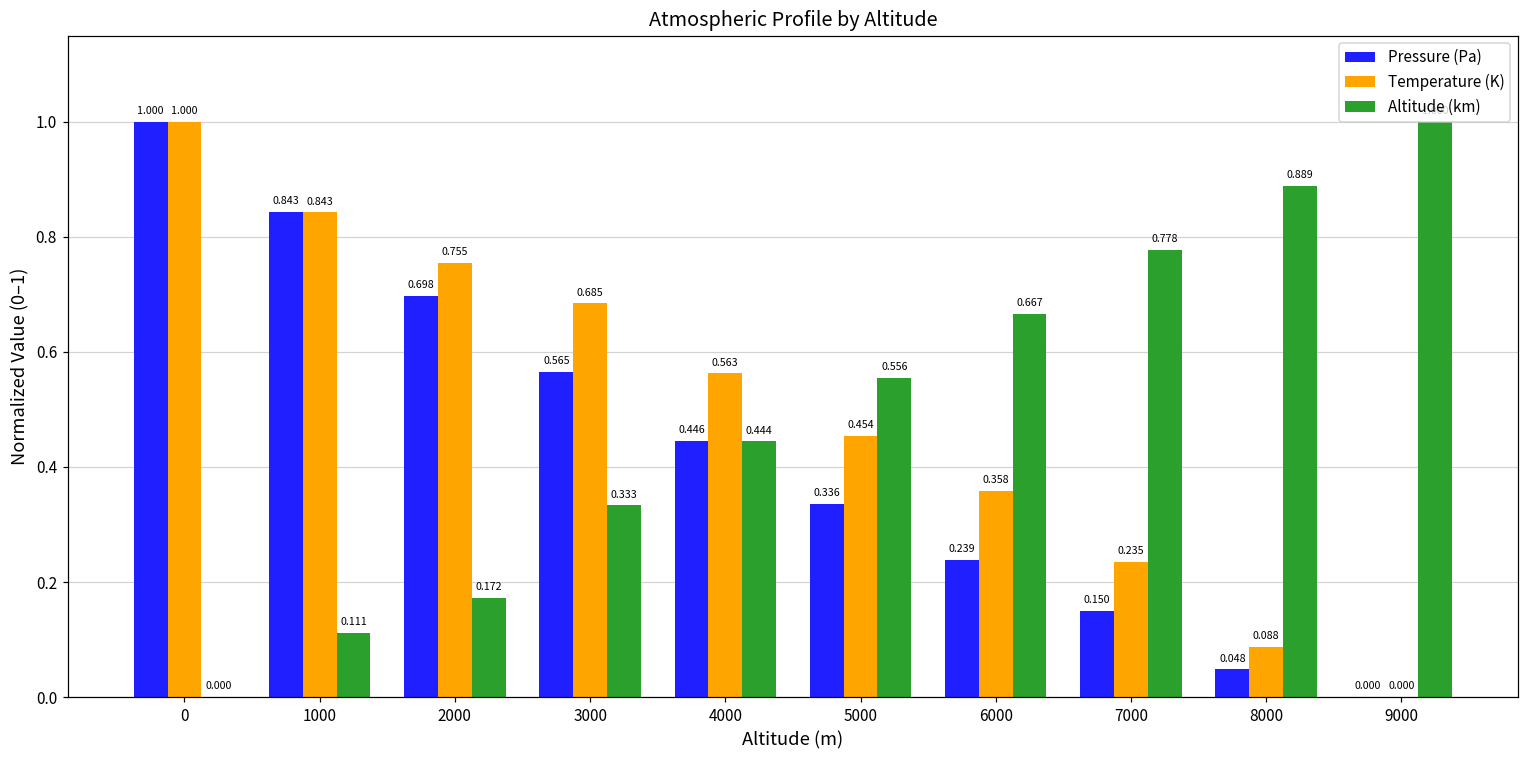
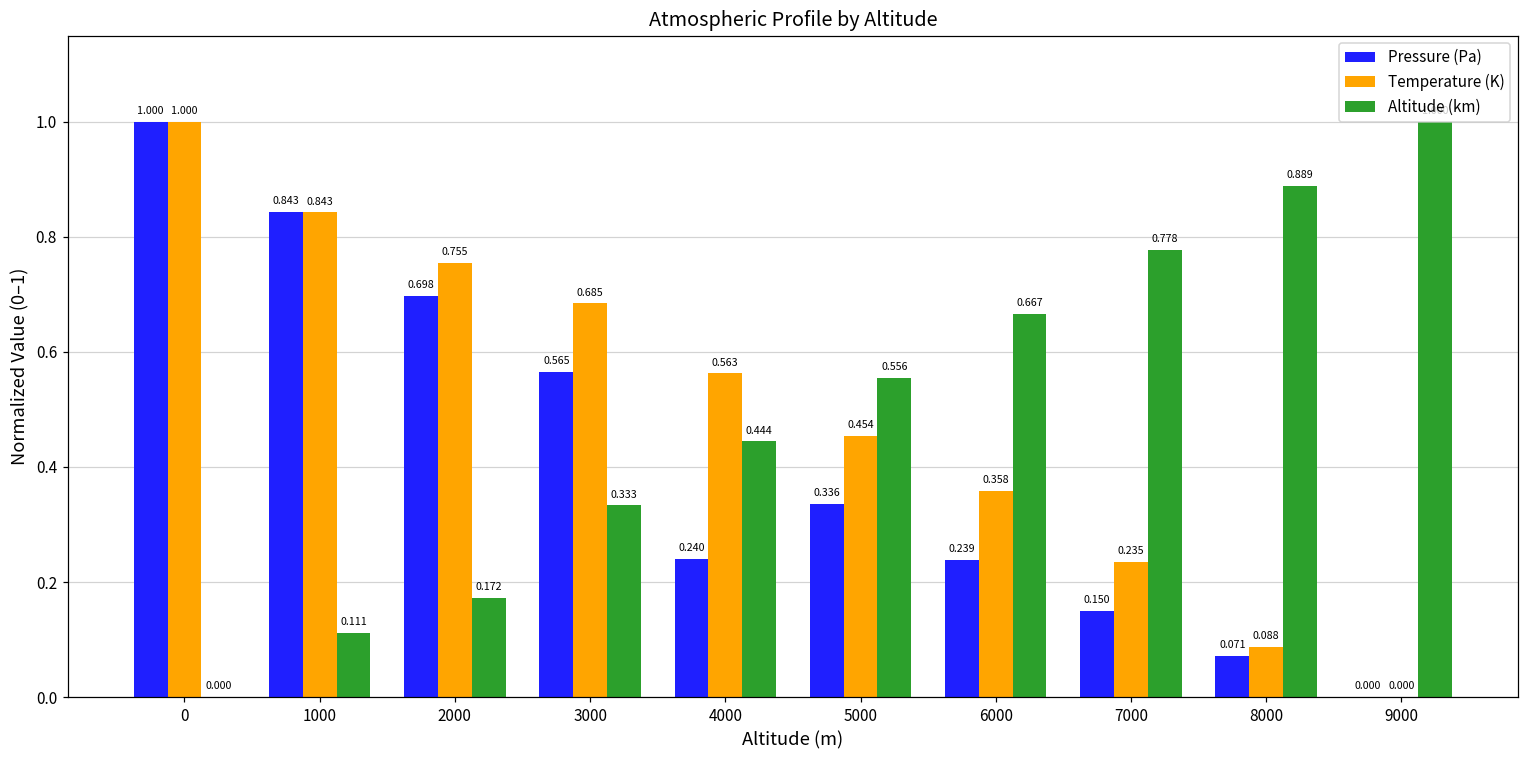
  {
    "Pressure (Pa)": {
      "0": 1.000,
      "1000": 0.843,
      "2000": 0.698,
      "3000": 0.565,
-     "4000": 0.446,
+     "4000": 0.240,
      "5000": 0.336,
      "6000": 0.239,
      "7000": 0.150,
-     "8000": 0.048,
+     "8000": 0.071,
      "9000": 0.000
    },
    "Temperature (K)": {
      "0": 1.000,
      "1000": 0.843,
      "2000": 0.755,
      "3000": 0.685,
      "4000": 0.563,
      "5000": 0.454,
      "6000": 0.358,
      "7000": 0.235,
      "8000": 0.088,
      "9000": 0.000
    },
    "Altitude (km)": {
      "0": 0.000,
      "1000": 0.111,
      "2000": 0.172,
      "3000": 0.333,
      "4000": 0.444,
      "5000": 0.556,
      "6000": 0.667,
      "7000": 0.778,
      "8000": 0.889
    }
  }
